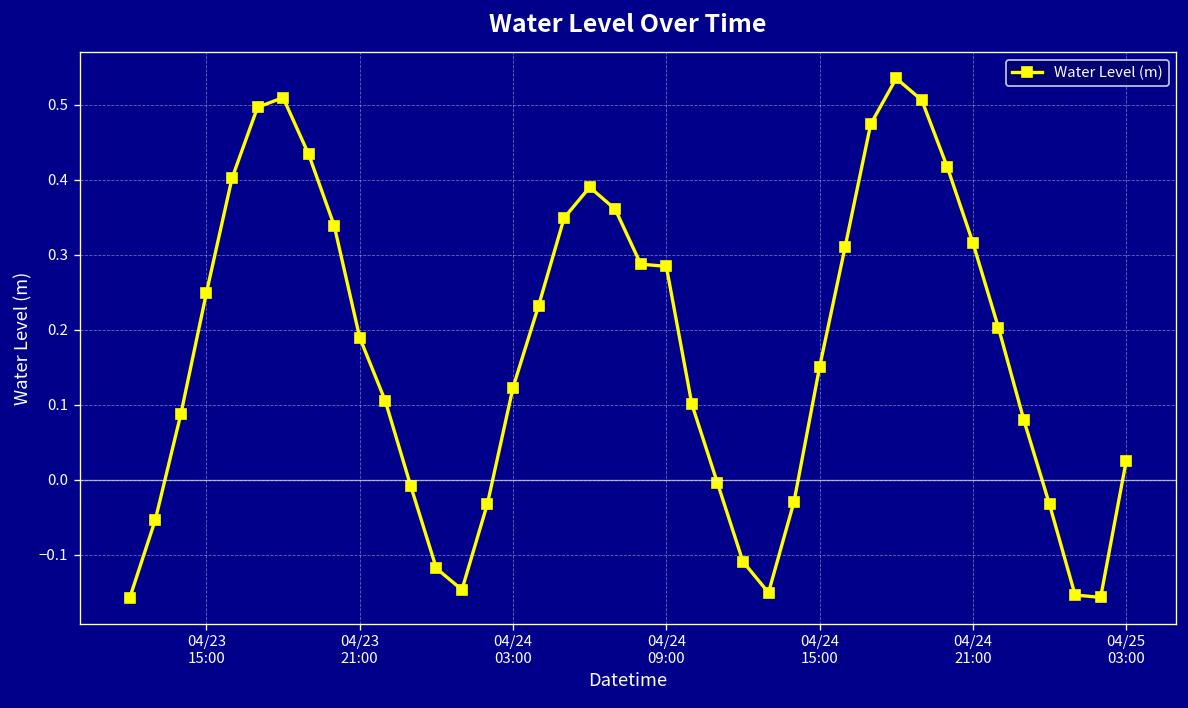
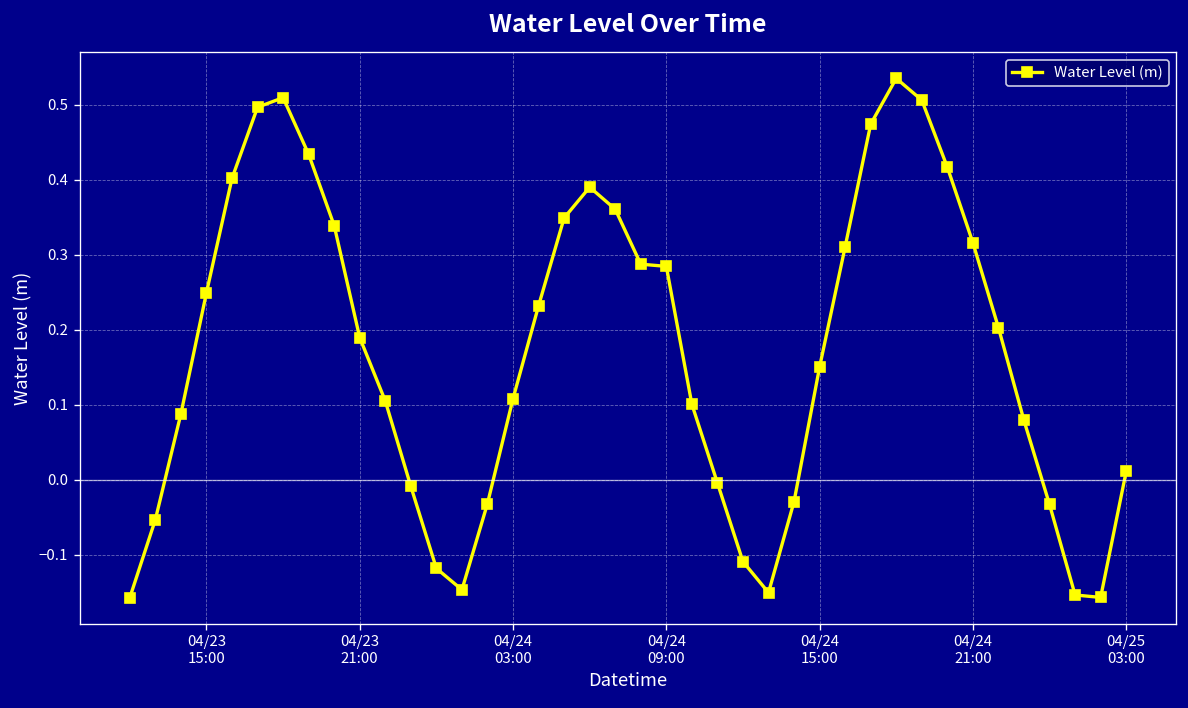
  {
    "04/23 15:00": 0.25,
    "04/23 21:00": 0.19,
-   "04/24 03:00": 0.12,
+   "04/24 03:00": 0.11,
    "04/24 09:00": 0.28,
    "04/24 15:00": 0.15,
    "04/24 21:00": 0.32,
-   "04/25 03:00": 0.02
+   "04/25 03:00": 0.01
  }
